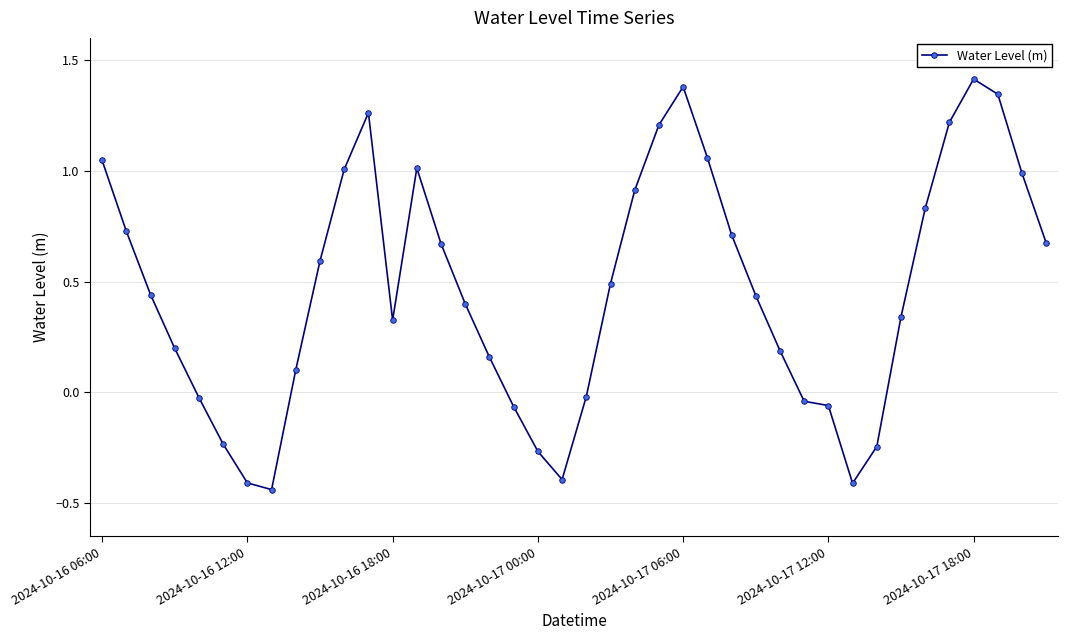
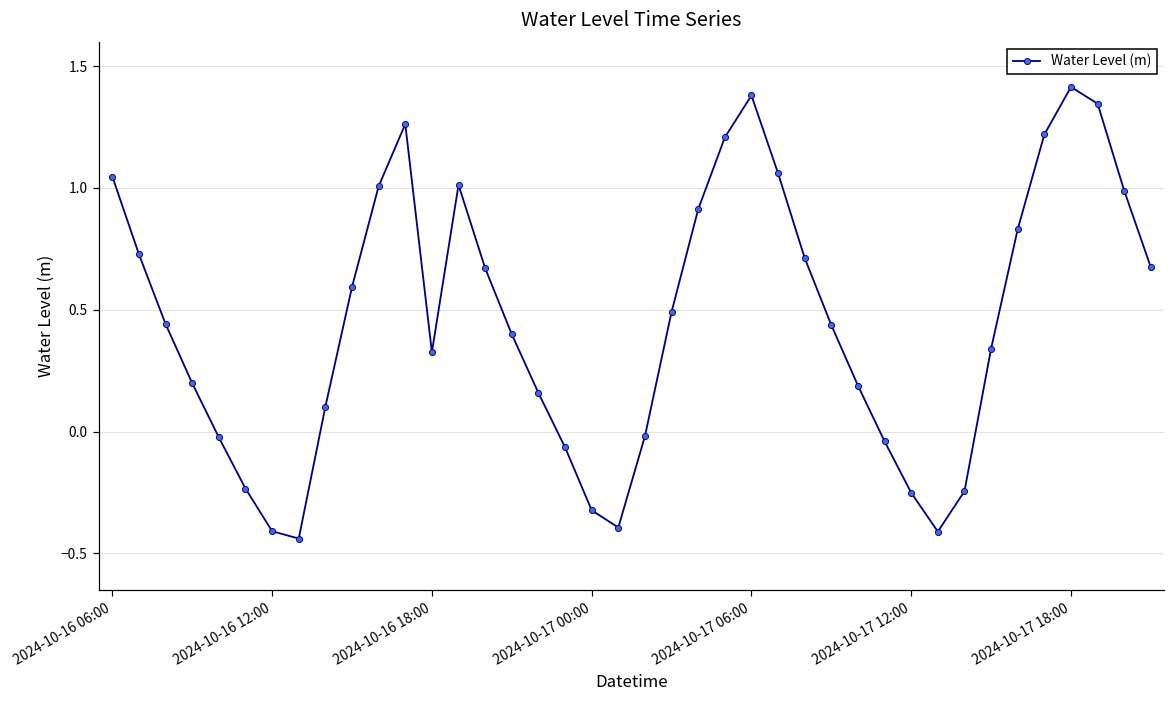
  {
    "2024-10-16 06:00": 1.05,
    "2024-10-16 12:00": -0.41,
    "2024-10-16 18:00": 0.33,
-   "2024-10-17 00:00": -0.27,
+   "2024-10-17 00:00": -0.32,
    "2024-10-17 06:00": 1.38,
-   "2024-10-17 12:00": -0.06,
+   "2024-10-17 12:00": -0.25,
    "2024-10-17 18:00": 1.41
  }
